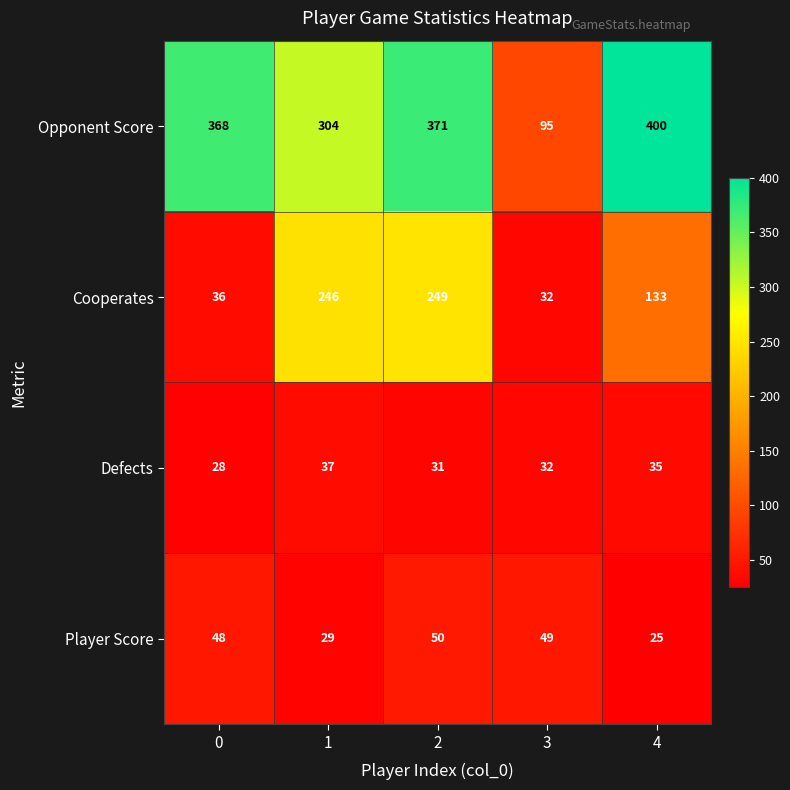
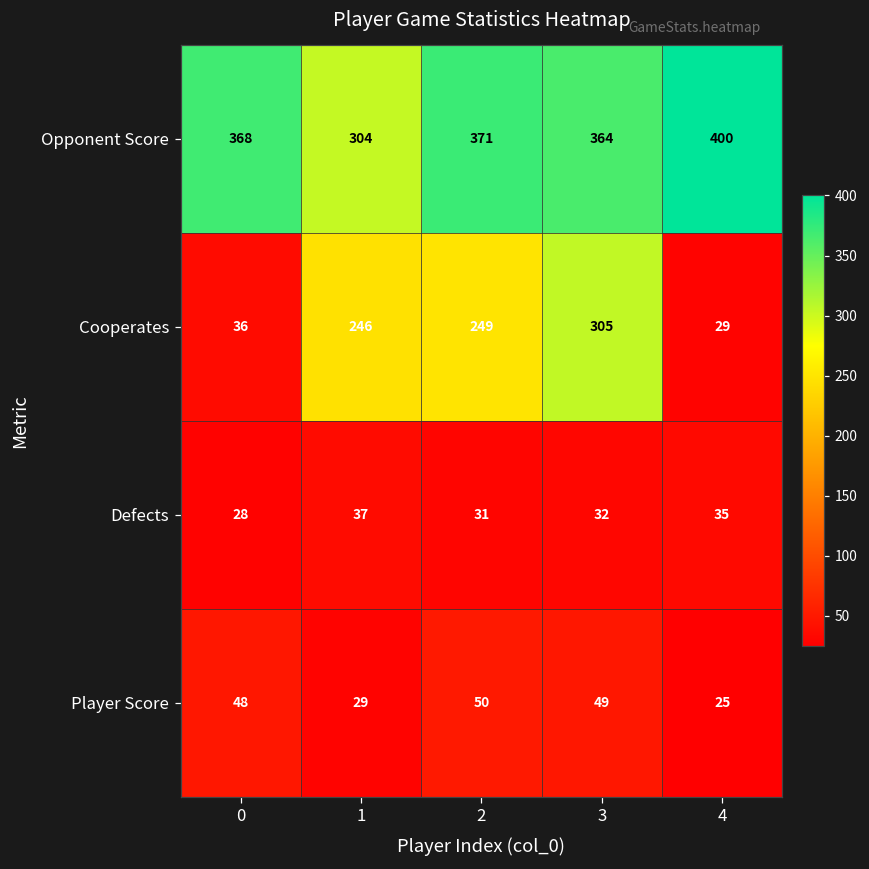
  {
    "Opponent Score": {
      "0": 368,
      "1": 304,
      "2": 371,
-     "3": 95,
+     "3": 364,
      "4": 400
    },
    "Cooperates": {
      "0": 36,
      "1": 246,
      "2": 249,
-     "3": 32,
-     "4": 133
+     "3": 305,
+     "4": 29
    },
    "Defects": {
      "0": 28,
      "1": 37,
      "2": 31,
      "3": 32,
      "4": 35
    },
    "Player Score": {
      "0": 48,
      "1": 29,
      "2": 50,
      "3": 49,
      "4": 25
    }
  }
